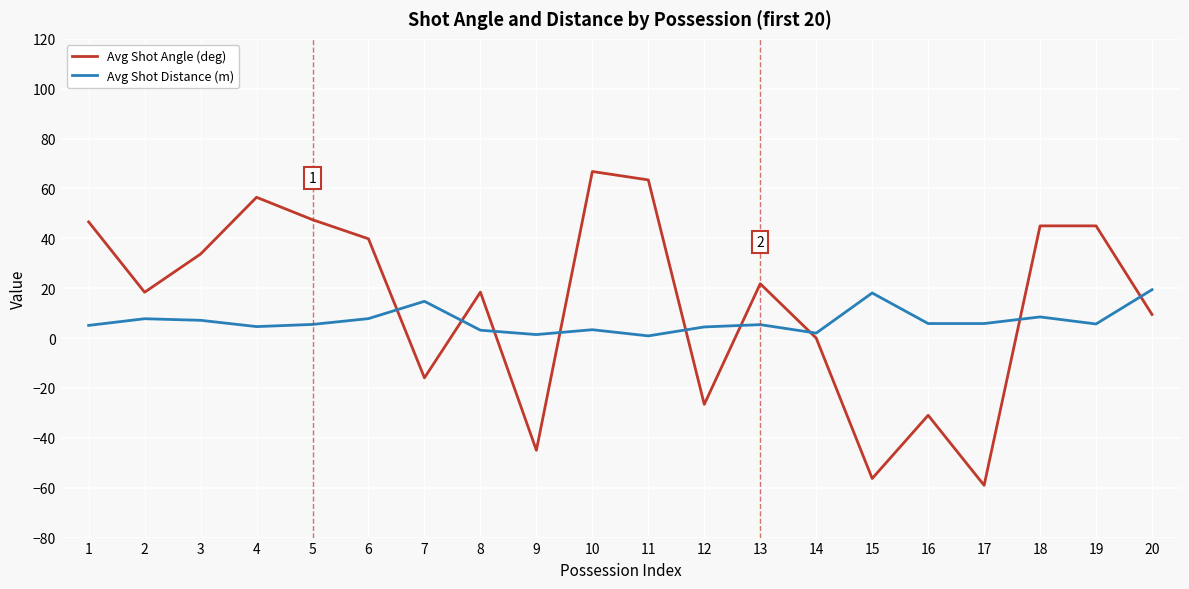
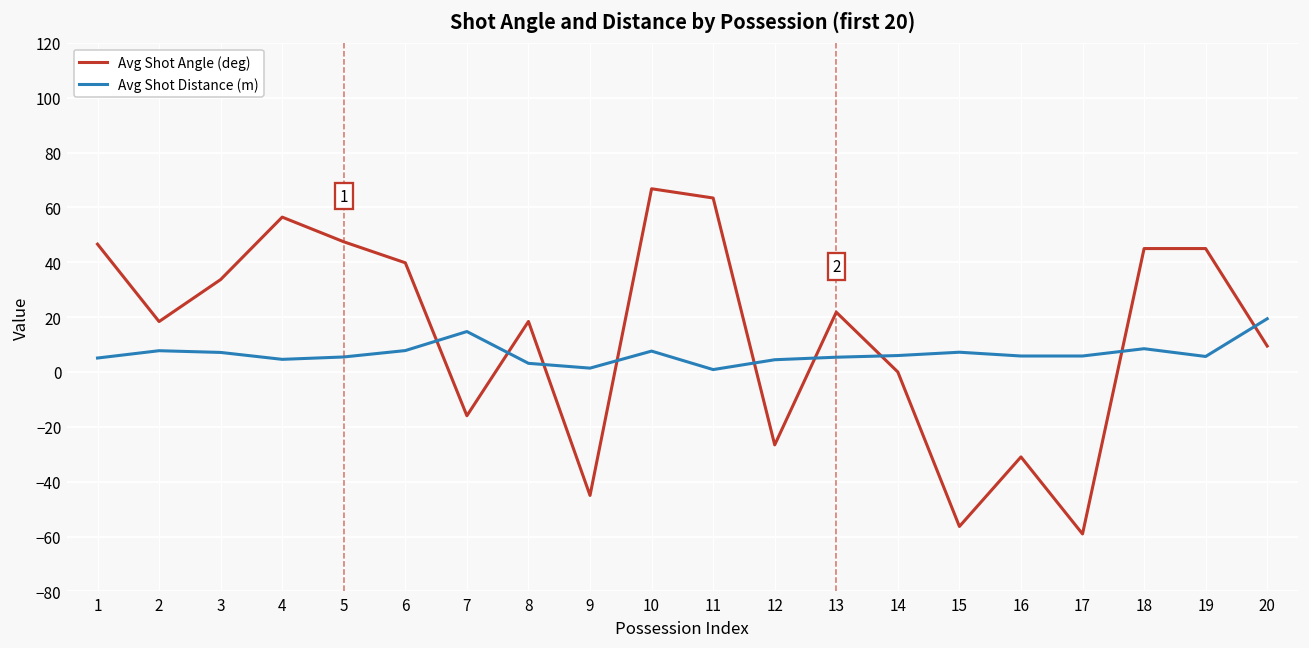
  {
    "Avg Shot Angle (deg)": {
      "1": 47,
      "2": 18,
      "3": 34,
      "4": 56,
      "5": 47,
      "6": 40,
      "7": -16,
      "8": 18,
      "9": -45,
      "10": 67,
      "11": 63,
      "12": -27,
      "13": 22,
      "14": 0,
      "15": -56,
      "16": -31,
      "17": -59,
      "18": 45,
      "19": 45,
      "20": 9
    },
    "Avg Shot Distance (m)": {
      "1": 5,
      "2": 8,
      "3": 7,
      "4": 5,
      "5": 5,
      "6": 8,
      "7": 15,
      "8": 3,
      "9": 1,
-     "10": 3,
+     "10": 8,
      "11": 1,
      "12": 4,
      "13": 5,
-     "14": 2,
-     "15": 18,
+     "14": 6,
+     "15": 7,
      "16": 6,
      "17": 6,
      "18": 8,
      "19": 6,
      "20": 19
    }
  }
